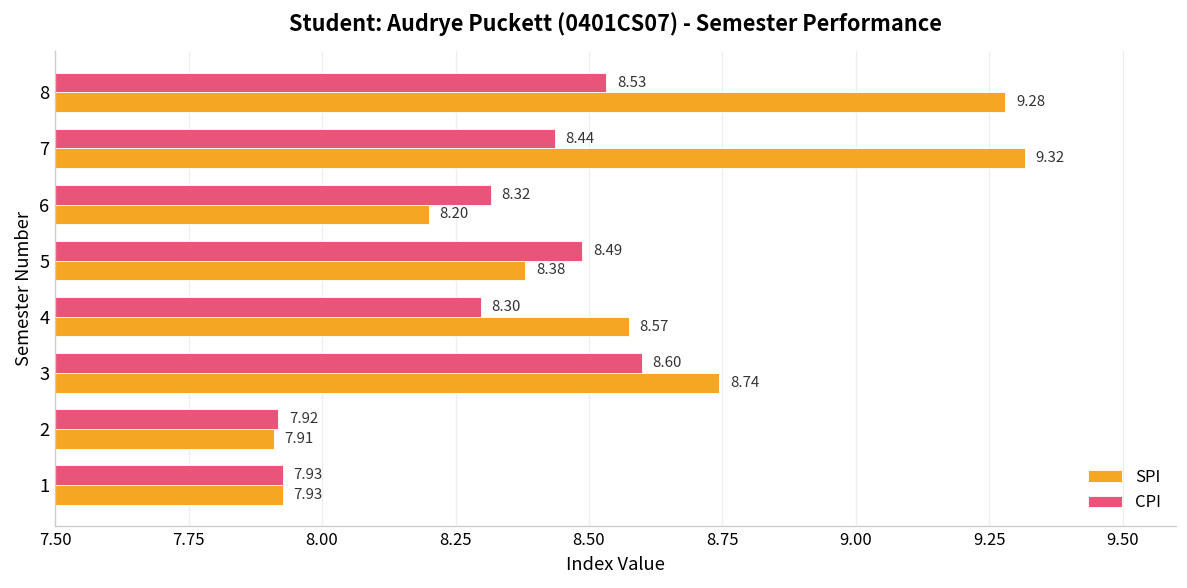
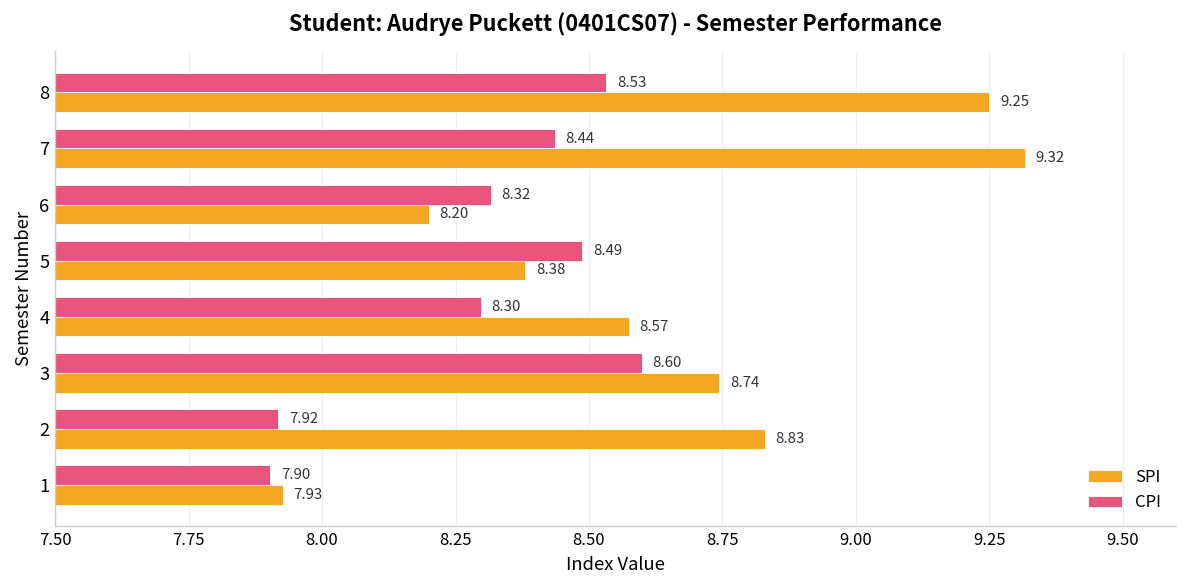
  {
    "SPI": {
-     "8": 9.28,
+     "8": 9.25,
      "7": 9.32,
      "6": 8.20,
      "5": 8.38,
      "4": 8.57,
      "3": 8.74,
-     "2": 7.91,
+     "2": 8.83,
      "1": 7.93
    },
    "CPI": {
      "8": 8.53,
      "7": 8.44,
      "6": 8.32,
      "5": 8.49,
      "4": 8.30,
      "3": 8.60,
      "2": 7.92,
-     "1": 7.93
+     "1": 7.90
    }
  }
